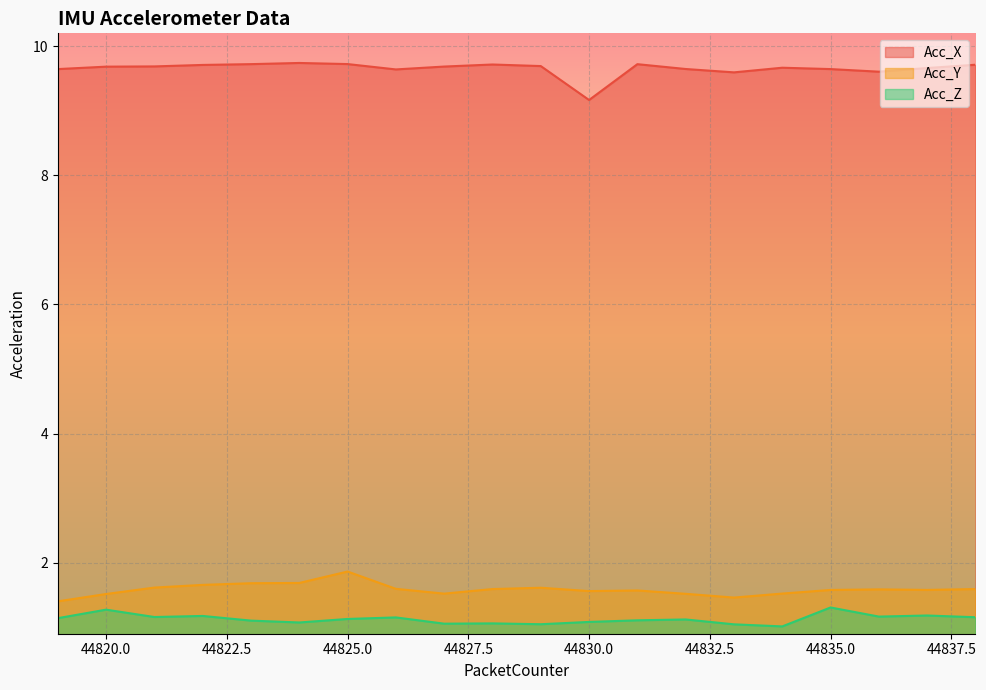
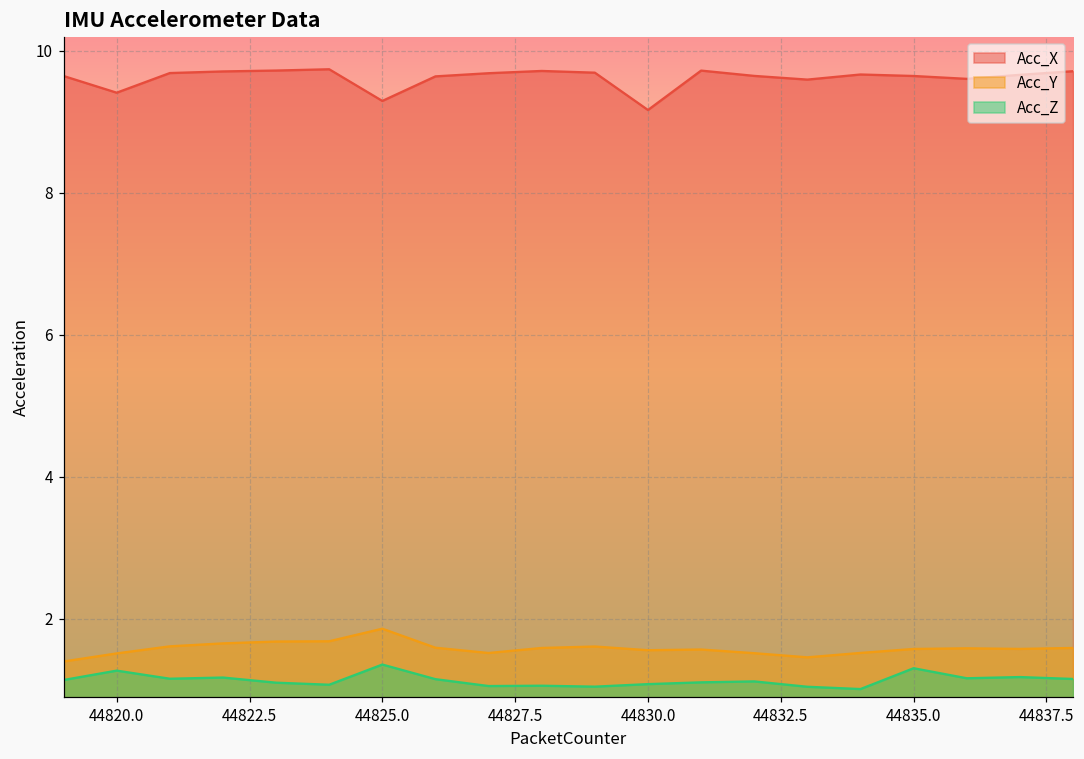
  {
    "Acc_X": {
-     "44820.0": 9.7,
-     "44825.0": 9.7,
+     "44820.0": 9.4,
+     "44825.0": 9.3,
      "44830.0": 9.2,
      "44835.0": 9.6
    },
    "Acc_Y": {
      "44820.0": 1.5,
      "44825.0": 1.9,
      "44830.0": 1.6,
      "44835.0": 1.6
    },
    "Acc_Z": {
      "44820.0": 1.3,
-     "44825.0": 1.1,
+     "44825.0": 1.4,
      "44830.0": 1.1,
      "44835.0": 1.3
    }
  }
